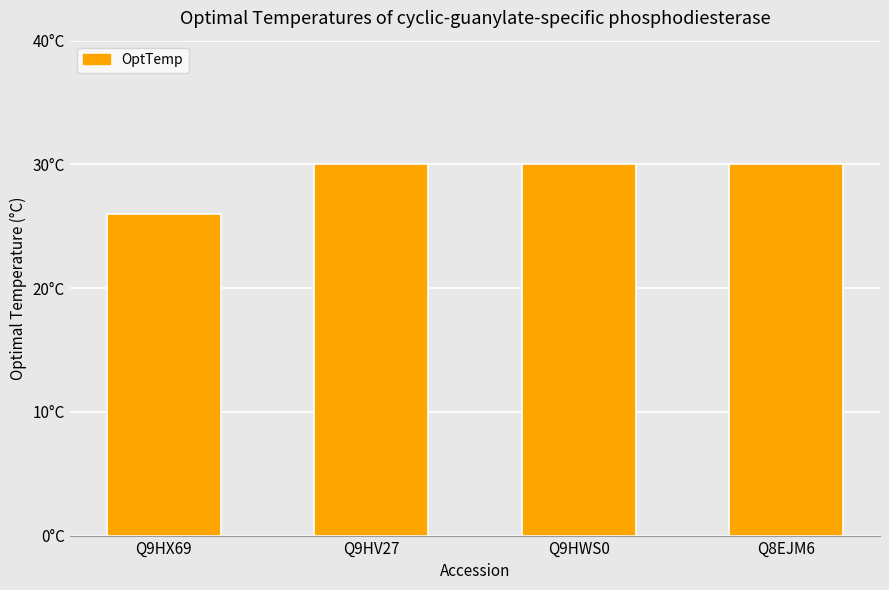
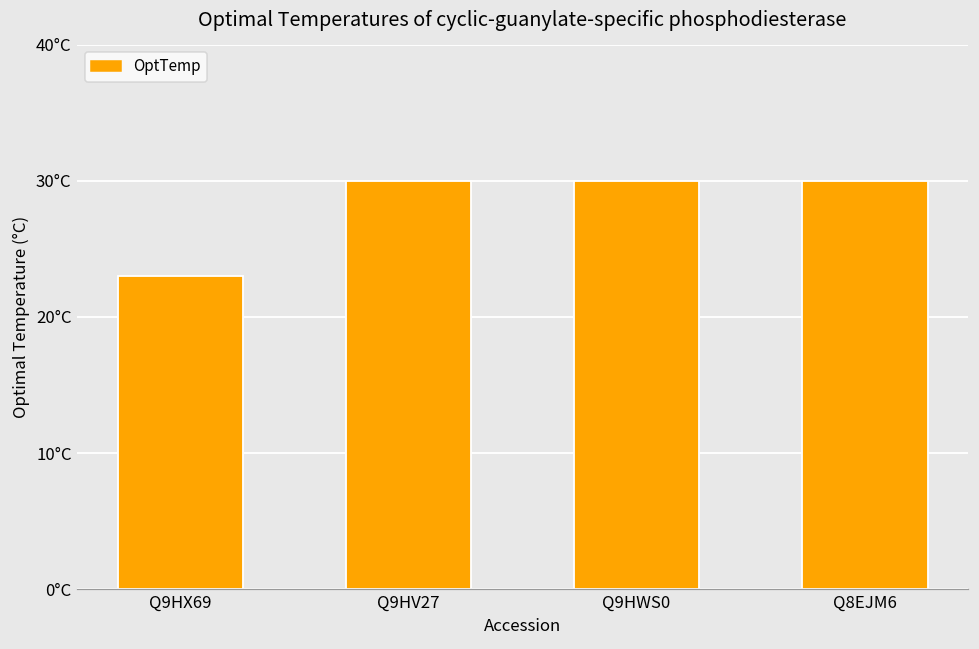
  {
-   "Q9HX69": "26°C",
+   "Q9HX69": "23°C",
    "Q9HV27": "30°C",
    "Q9HWS0": "30°C",
    "Q8EJM6": "30°C"
  }
